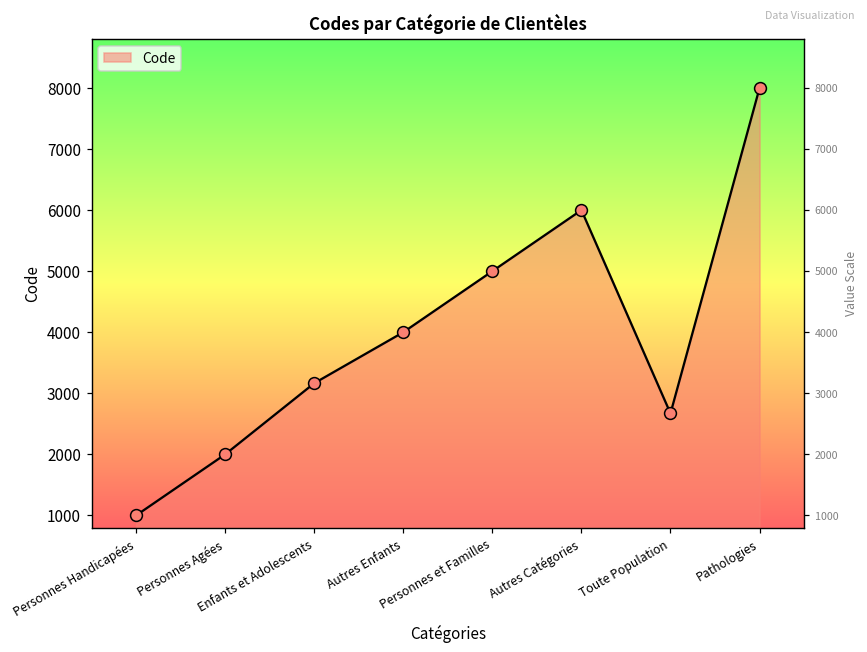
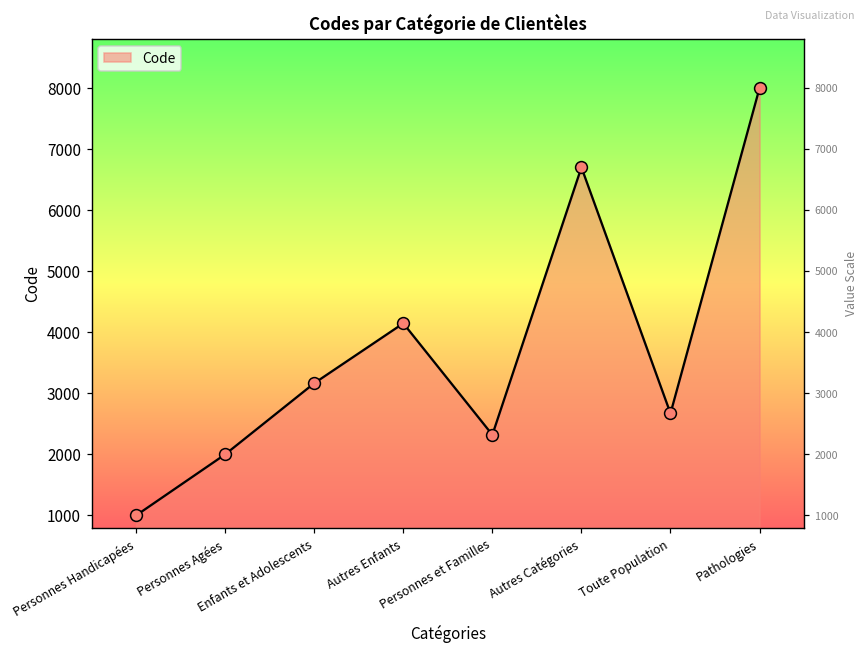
  {
    "Personnes Handicapées": 1000,
    "Personnes Agées": 2000,
    "Enfants et Adolescents": 3200,
-   "Autres Enfants": 4000,
-   "Personnes et Familles": 5000,
-   "Autres Catégories": 6000,
+   "Autres Enfants": 4100,
+   "Personnes et Familles": 2300,
+   "Autres Catégories": 6700,
    "Toute Population": 2700,
    "Pathologies": 8000
  }
